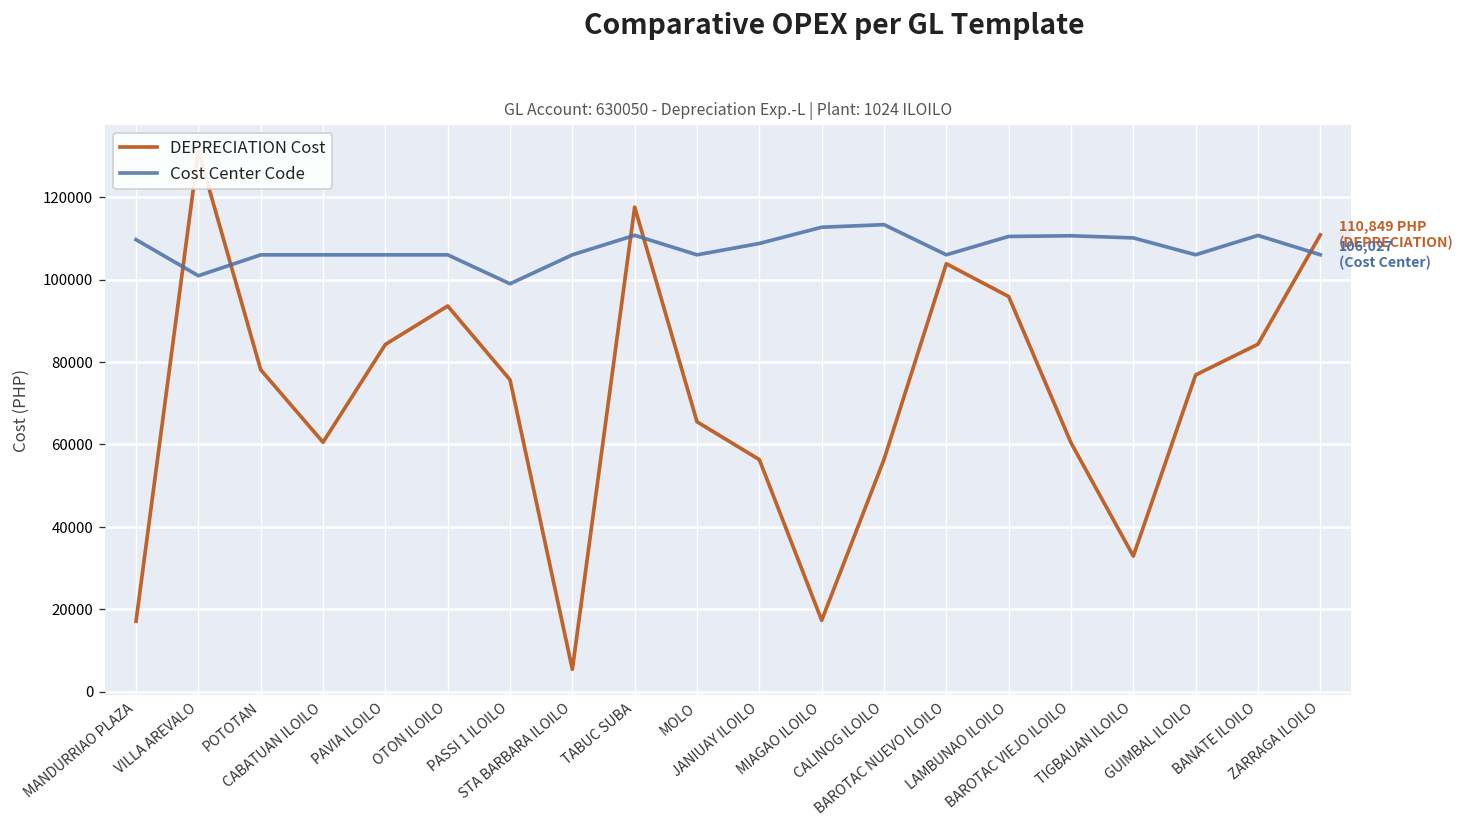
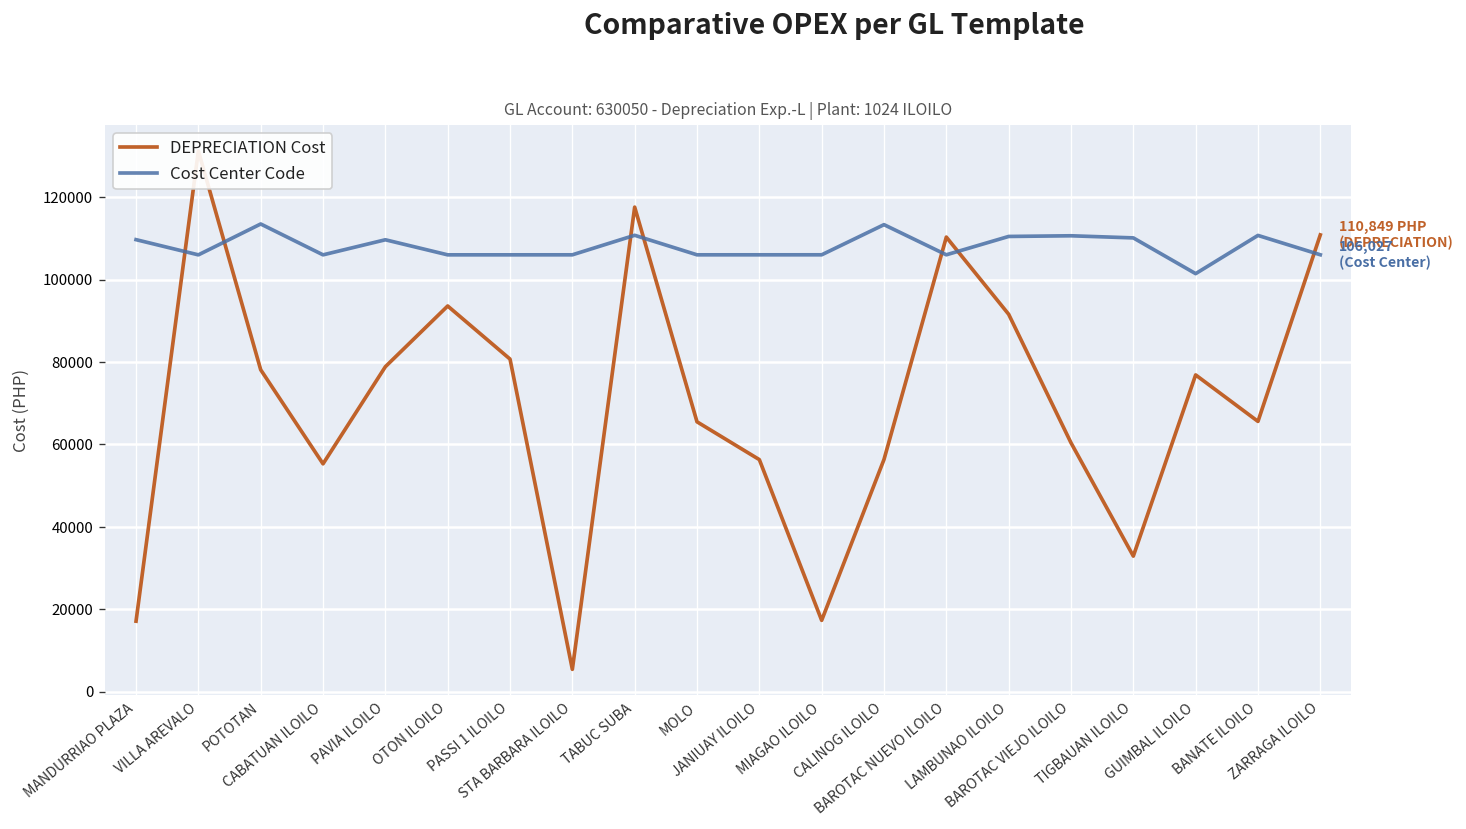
  {
    "DEPRECIATION Cost": {
      "MANDURRIAO PLAZA": 17000,
      "POTOTAN": 78000,
-     "CABATUAN ILOILO": 61000,
-     "PAVIA ILOILO": 84000,
+     "CABATUAN ILOILO": 55000,
+     "PAVIA ILOILO": 79000,
      "OTON ILOILO": 94000,
-     "PASSI 1 ILOILO": 76000,
+     "PASSI 1 ILOILO": 81000,
      "STA BARBARA ILOILO": 5000,
      "TABUC SUBA": 118000,
      "MOLO": 65000,
      "JANIUAY ILOILO": 56000,
      "MIAGAO ILOILO": 17000,
      "CALINOG ILOILO": 56000,
-     "BAROTAC NUEVO ILOILO": 104000,
-     "LAMBUNAO ILOILO": 96000,
+     "BAROTAC NUEVO ILOILO": 110000,
+     "LAMBUNAO ILOILO": 92000,
      "BAROTAC VIEJO ILOILO": 60000,
      "TIGBAUAN ILOILO": 33000,
      "GUIMBAL ILOILO": 77000,
-     "BANATE ILOILO": 84000
+     "BANATE ILOILO": 66000
    },
    "Cost Center Code": {
      "MANDURRIAO PLAZA": 110000,
-     "VILLA AREVALO": 101000,
-     "POTOTAN": 106000,
+     "VILLA AREVALO": 106000,
+     "POTOTAN": 113000,
      "CABATUAN ILOILO": 106000,
-     "PAVIA ILOILO": 106000,
+     "PAVIA ILOILO": 110000,
      "OTON ILOILO": 106000,
-     "PASSI 1 ILOILO": 99000,
+     "PASSI 1 ILOILO": 106000,
      "STA BARBARA ILOILO": 106000,
      "TABUC SUBA": 111000,
      "MOLO": 106000,
-     "JANIUAY ILOILO": 109000,
-     "MIAGAO ILOILO": 113000,
+     "JANIUAY ILOILO": 106000,
+     "MIAGAO ILOILO": 106000,
      "CALINOG ILOILO": 113000,
      "BAROTAC NUEVO ILOILO": 106000,
      "LAMBUNAO ILOILO": 110000,
      "BAROTAC VIEJO ILOILO": 111000,
      "TIGBAUAN ILOILO": 110000,
-     "GUIMBAL ILOILO": 106000,
+     "GUIMBAL ILOILO": 101000,
      "BANATE ILOILO": 111000
    }
  }
